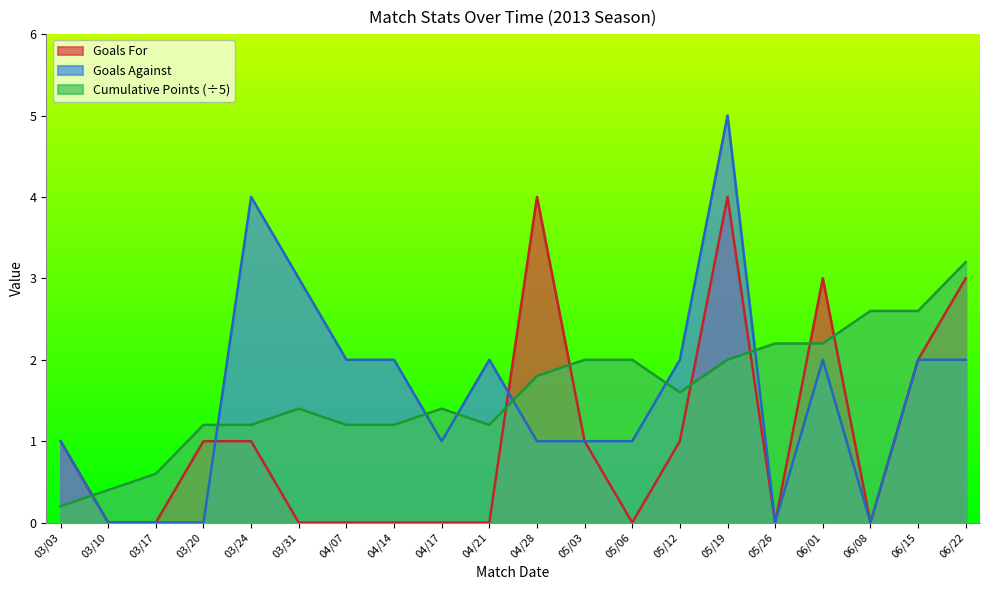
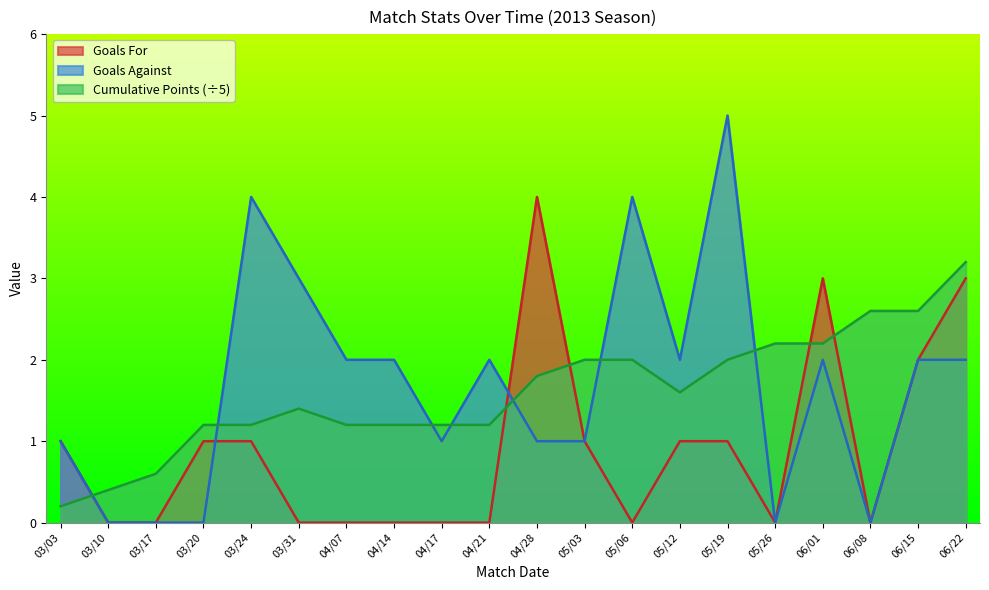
  {
    "Goals For": {
      "03/20": 1,
      "03/24": 1,
      "03/31": 0,
      "04/07": 0,
      "04/14": 0,
      "04/17": 0,
      "04/21": 0,
      "04/28": 4,
      "05/06": 0,
      "05/12": 1,
-     "05/19": 4,
+     "05/19": 1,
      "06/01": 3,
      "06/22": 3
    },
    "Goals Against": {
      "03/20": 0,
      "03/24": 4,
      "03/31": 3,
      "04/07": 2,
      "04/14": 2,
      "04/17": 1,
      "04/21": 2,
      "04/28": 1,
-     "05/06": 1,
+     "05/06": 4,
      "05/12": 2,
      "05/19": 5,
      "06/01": 2,
      "06/22": 2
    },
    "Cumulative Points (÷5)": {
      "03/03": 0.2,
      "03/10": 0.4,
      "03/17": 0.6,
      "03/20": 1.2,
      "03/24": 1.2,
      "03/31": 1.4,
      "04/07": 1.2,
      "04/14": 1.2,
-     "04/17": 1.4,
+     "04/17": 1.2,
      "04/21": 1.2,
      "04/28": 1.8,
      "05/03": 2.0,
      "05/06": 2.0,
      "05/12": 1.6,
      "05/19": 2.0,
      "05/26": 2.2,
      "06/01": 2.2,
      "06/08": 2.6,
      "06/15": 2.6,
      "06/22": 3.2
    }
  }
